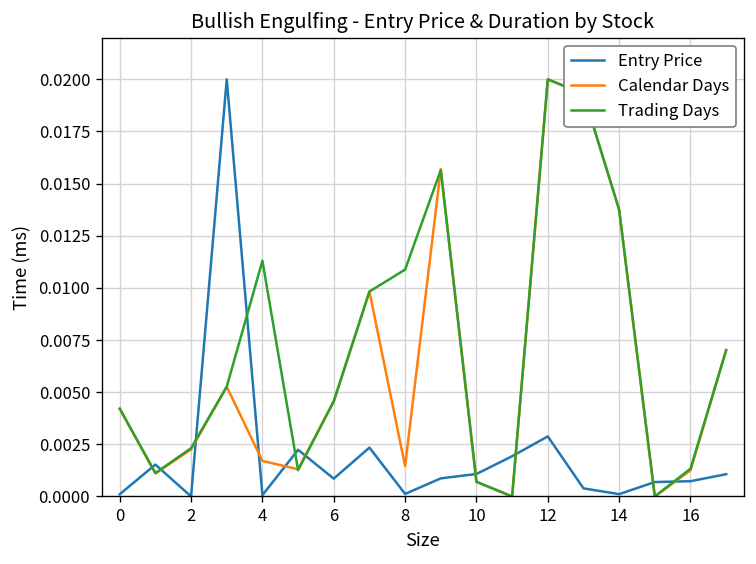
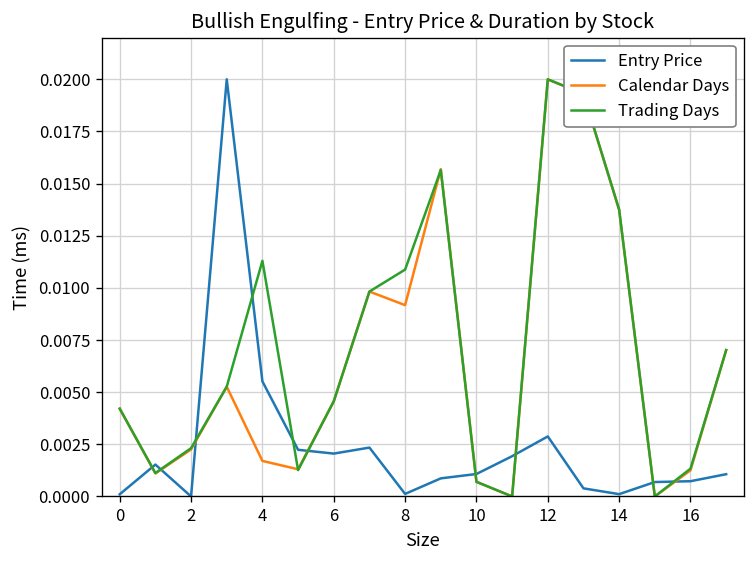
  {
    "Entry Price": {
      "0": 0.0001,
      "2": 0.0000,
-     "4": 0.0001,
-     "6": 0.0009,
+     "4": 0.0055,
+     "6": 0.0021,
      "8": 0.0001,
      "10": 0.0011,
      "12": 0.0029,
      "14": 0.0001,
      "16": 0.0007
    },
    "Calendar Days": {
      "4": 0.0017,
-     "8": 0.0015
+     "8": 0.0092
    },
    "Trading Days": {
      "4": 0.0113,
      "8": 0.0109
    }
  }
